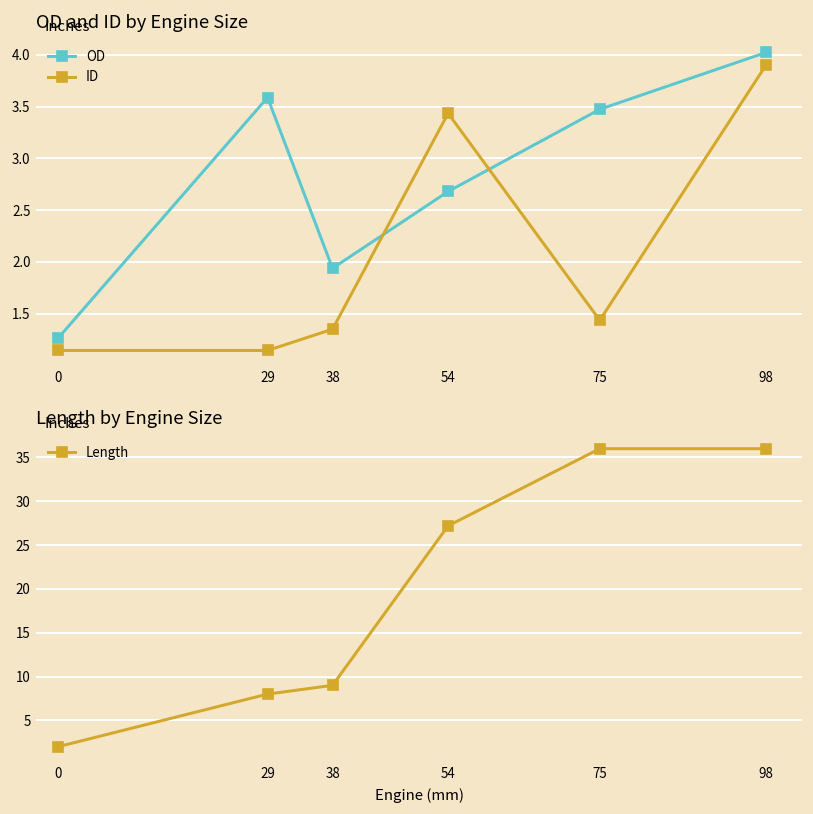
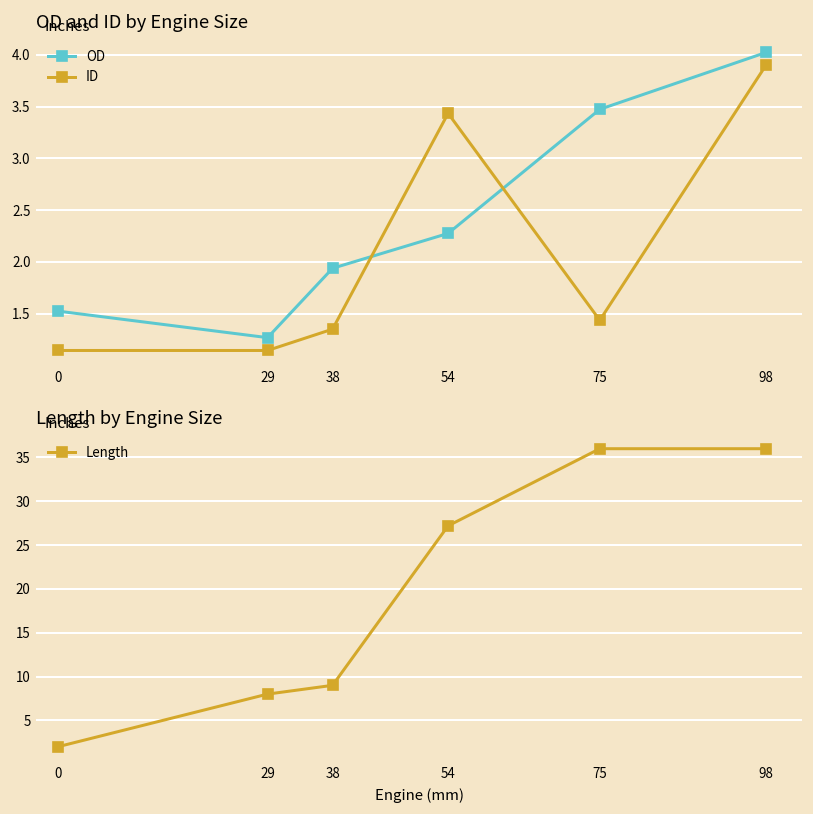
  {
    "OD and ID by Engine Size": {
      "OD": {
-       "0": 1.3,
-       "29": 3.6,
+       "0": 1.5,
+       "29": 1.3,
        "38": 1.9,
-       "54": 2.7,
+       "54": 2.3,
        "75": 3.5,
        "98": 4.0
      },
      "ID": {
        "0": 1.1,
        "29": 1.1,
        "38": 1.4,
        "54": 3.4,
        "75": 1.4,
        "98": 3.9
      }
    },
    "Length by Engine Size": {
      "0": 2,
      "29": 8,
      "38": 9,
      "54": 27,
      "75": 36,
      "98": 36
    }
  }
